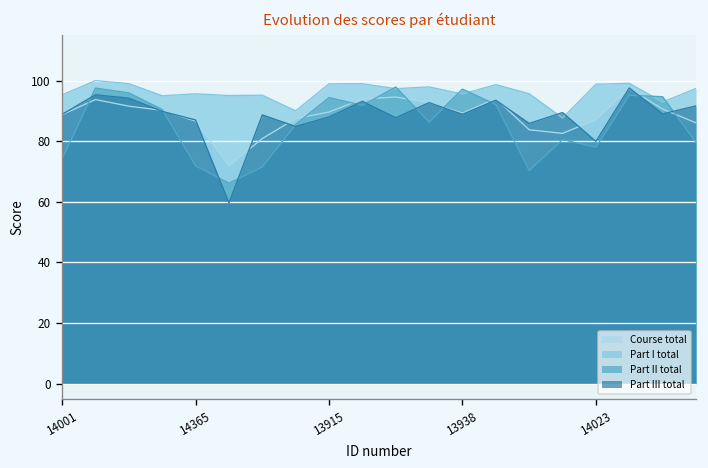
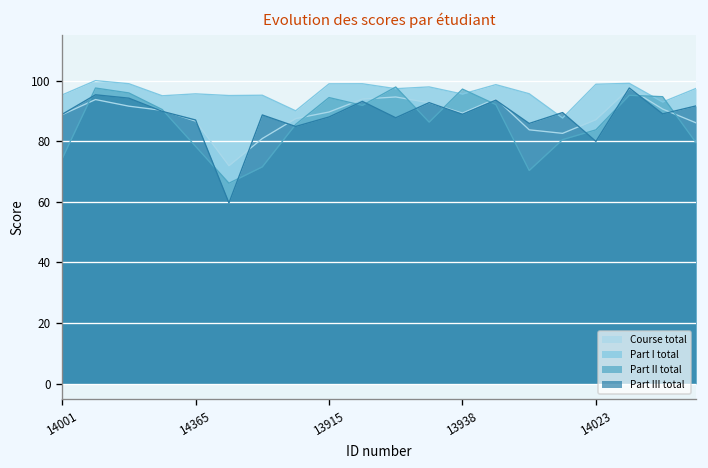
  {
    "Part II total": {
      "14001": 74,
-     "14365": 72,
+     "14365": 78,
      "13915": 94,
      "13938": 97,
-     "14023": 78
+     "14023": 84
    },
    "Part III total": {
      "13915": 88,
      "14023": 80
    }
  }
